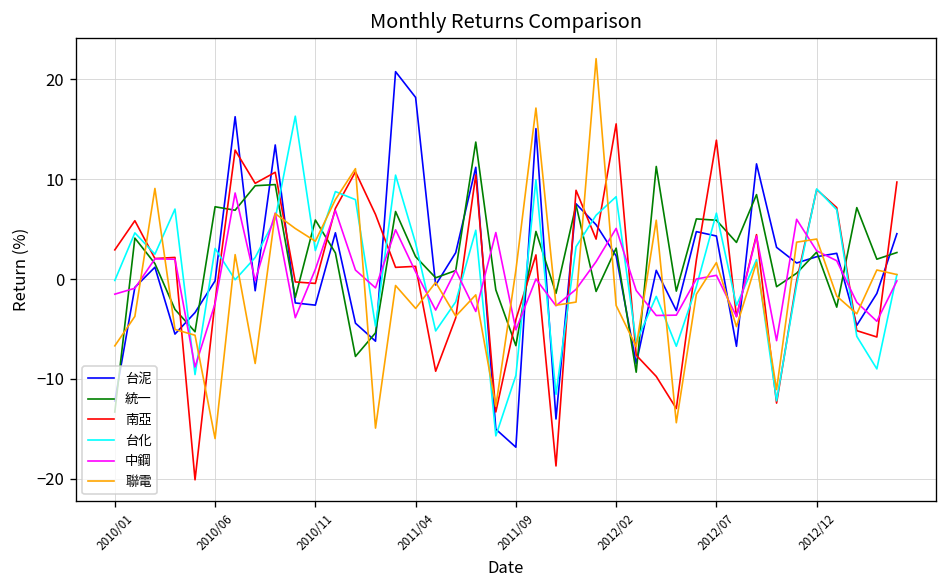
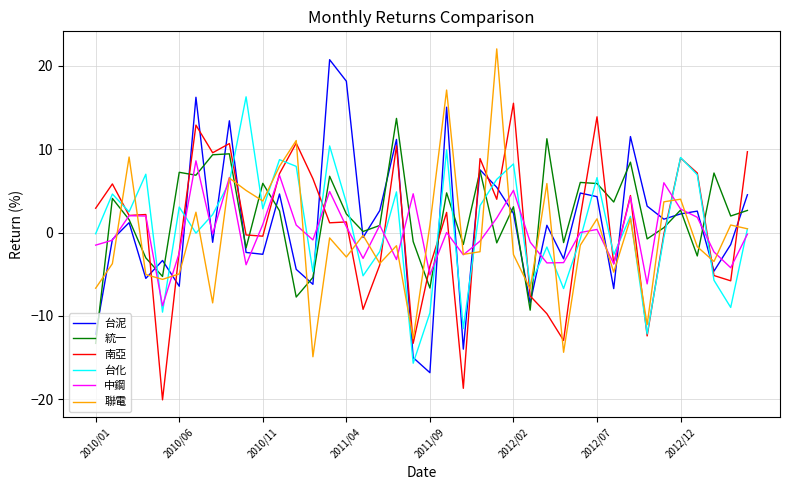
  {
    "台泥": {
-     "2010/06": 0,
+     "2010/06": -6,
      "2010/11": -3,
      "2011/04": 18,
      "2011/09": -17,
      "2012/02": 2,
      "2012/07": 4,
      "2012/12": 2
    },
    "統一": {
      "2010/06": 7,
      "2010/11": 6,
      "2011/04": 2,
      "2011/09": -7,
      "2012/02": 3,
      "2012/07": 6
    },
    "南亞": {
      "2010/01": 3,
      "2010/11": 0,
      "2011/04": 1,
      "2011/09": -4,
      "2012/02": 16,
      "2012/07": 14
    },
    "台化": {
      "2010/01": 0,
      "2010/06": 3,
      "2010/11": 3,
      "2011/04": 4,
      "2011/09": -10,
      "2012/02": 8,
      "2012/07": 7
    },
    "中鋼": {
      "2010/01": -2,
      "2010/11": 1,
      "2011/04": 1,
      "2011/09": -5,
      "2012/02": 5,
      "2012/07": 0
    },
    "聯電": {
      "2010/01": -7,
-     "2010/06": -16,
+     "2010/06": -5,
      "2010/11": 4,
      "2011/04": -3,
      "2011/09": 1,
      "2012/02": -3,
      "2012/07": 2,
      "2012/12": 4
    }
  }
